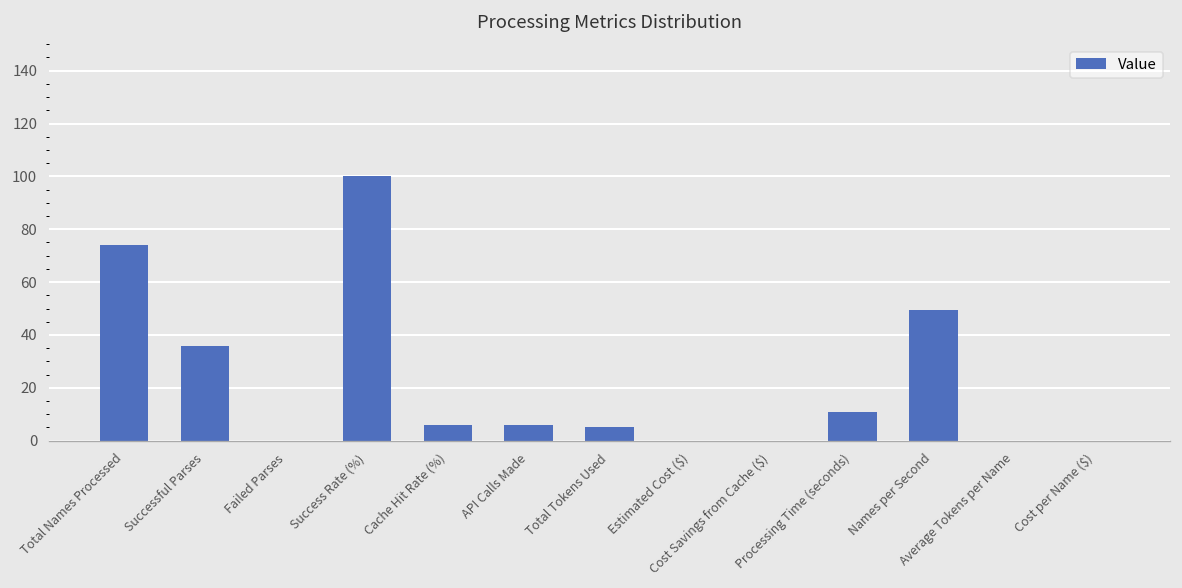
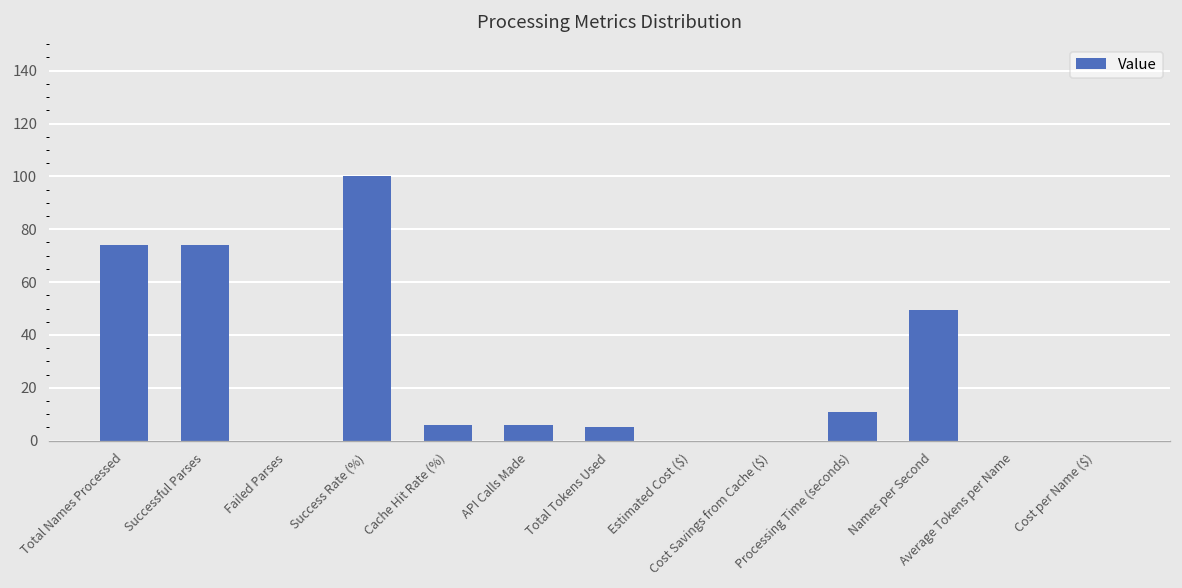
  {
    "Total Names Processed": 74,
-   "Successful Parses": 36,
+   "Successful Parses": 74,
    "Failed Parses": 0,
    "Success Rate (%)": 100,
    "Cache Hit Rate (%)": 6,
    "API Calls Made": 6,
    "Total Tokens Used": 5,
    "Estimated Cost ($)": 0,
    "Cost Savings from Cache ($)": 0,
    "Processing Time (seconds)": 11,
    "Names per Second": 49,
    "Average Tokens per Name": 0,
    "Cost per Name ($)": 0
  }
